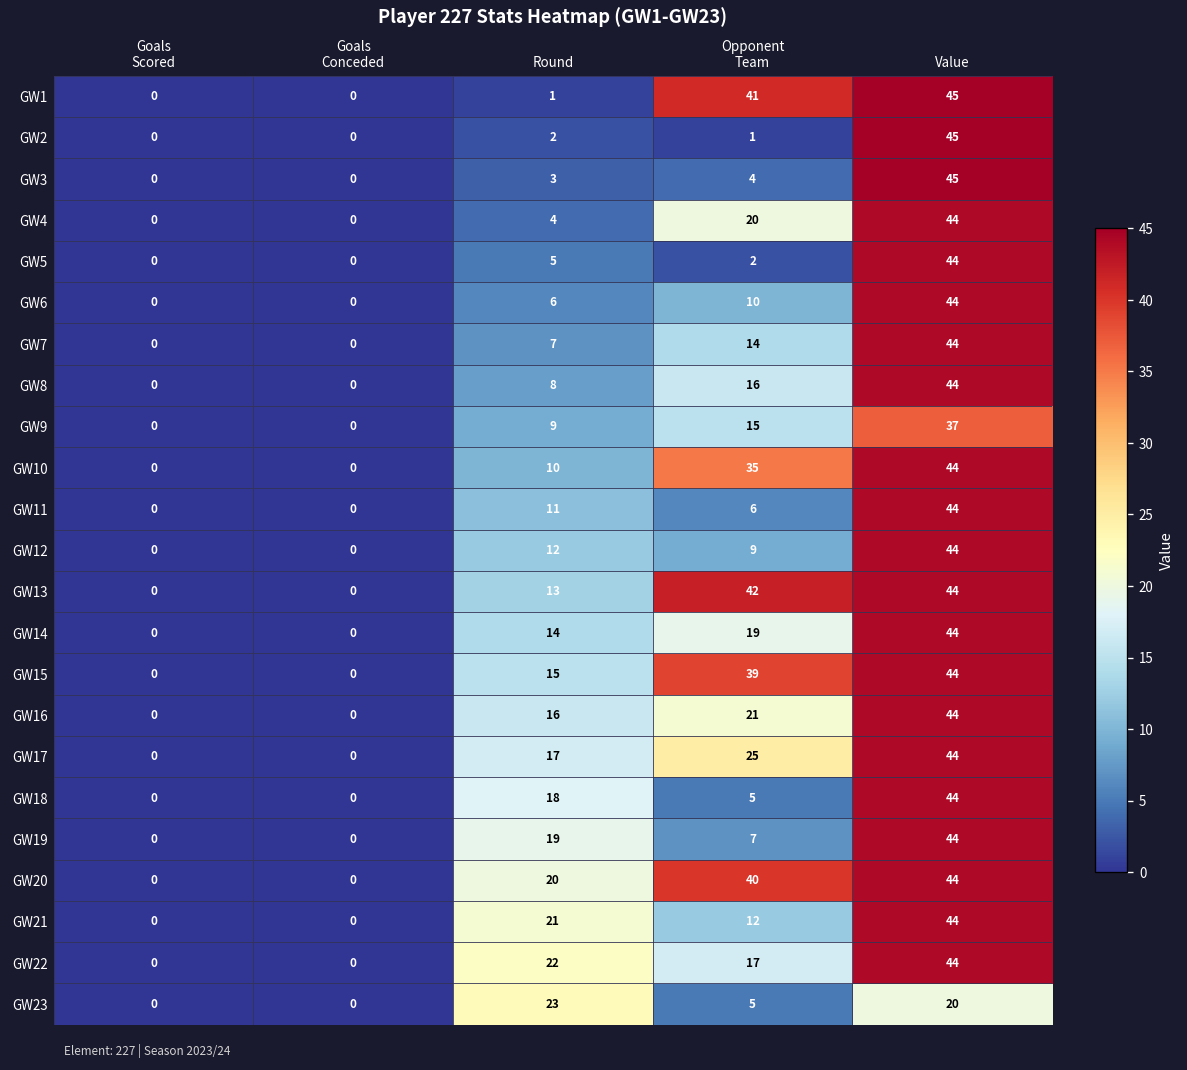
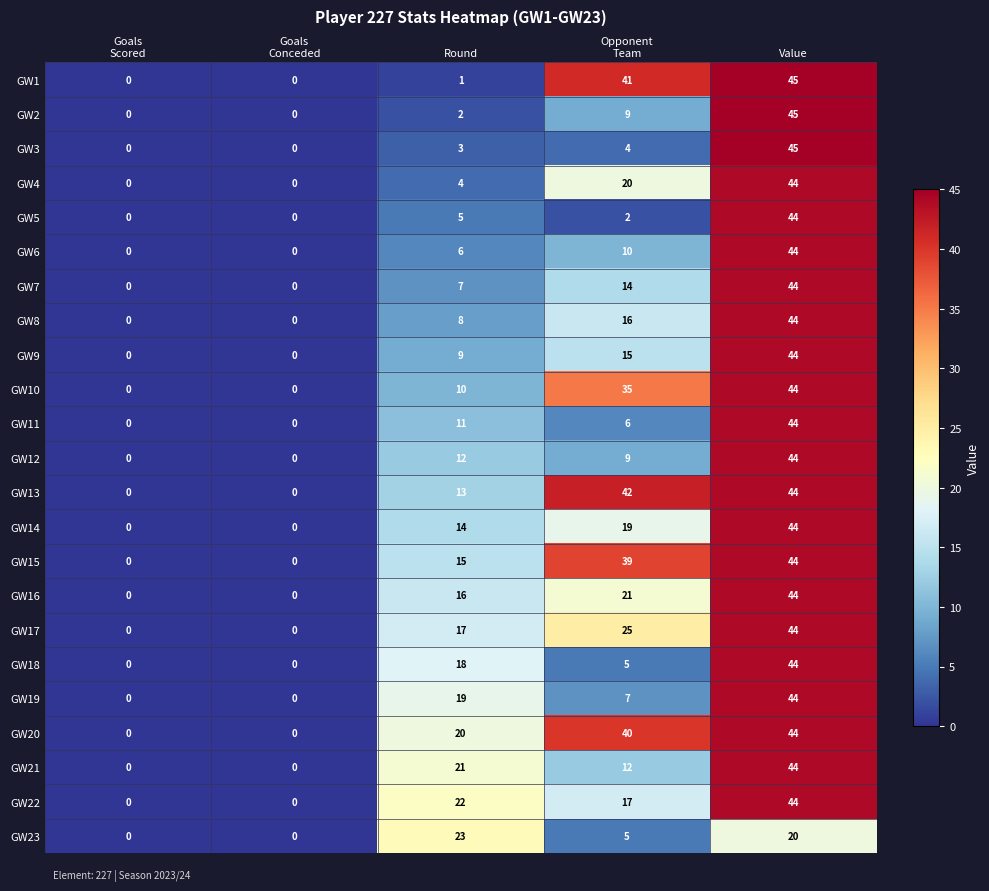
  {
    "GW1": {
      "Goals Scored": 0,
      "Goals Conceded": 0,
      "Round": 1,
      "Opponent Team": 41,
      "Value": 45
    },
    "GW2": {
      "Goals Scored": 0,
      "Goals Conceded": 0,
      "Round": 2,
-     "Opponent Team": 1,
+     "Opponent Team": 9,
      "Value": 45
    },
    "GW3": {
      "Goals Scored": 0,
      "Goals Conceded": 0,
      "Round": 3,
      "Opponent Team": 4,
      "Value": 45
    },
    "GW4": {
      "Goals Scored": 0,
      "Goals Conceded": 0,
      "Round": 4,
      "Opponent Team": 20,
      "Value": 44
    },
    "GW5": {
      "Goals Scored": 0,
      "Goals Conceded": 0,
      "Round": 5,
      "Opponent Team": 2,
      "Value": 44
    },
    "GW6": {
      "Goals Scored": 0,
      "Goals Conceded": 0,
      "Round": 6,
      "Opponent Team": 10,
      "Value": 44
    },
    "GW7": {
      "Goals Scored": 0,
      "Goals Conceded": 0,
      "Round": 7,
      "Opponent Team": 14,
      "Value": 44
    },
    "GW8": {
      "Goals Scored": 0,
      "Goals Conceded": 0,
      "Round": 8,
      "Opponent Team": 16,
      "Value": 44
    },
    "GW9": {
      "Goals Scored": 0,
      "Goals Conceded": 0,
      "Round": 9,
      "Opponent Team": 15,
-     "Value": 37
+     "Value": 44
    },
    "GW10": {
      "Goals Scored": 0,
      "Goals Conceded": 0,
      "Round": 10,
      "Opponent Team": 35,
      "Value": 44
    },
    "GW11": {
      "Goals Scored": 0,
      "Goals Conceded": 0,
      "Round": 11,
      "Opponent Team": 6,
      "Value": 44
    },
    "GW12": {
      "Goals Scored": 0,
      "Goals Conceded": 0,
      "Round": 12,
      "Opponent Team": 9,
      "Value": 44
    },
    "GW13": {
      "Goals Scored": 0,
      "Goals Conceded": 0,
      "Round": 13,
      "Opponent Team": 42,
      "Value": 44
    },
    "GW14": {
      "Goals Scored": 0,
      "Goals Conceded": 0,
      "Round": 14,
      "Opponent Team": 19,
      "Value": 44
    },
    "GW15": {
      "Goals Scored": 0,
      "Goals Conceded": 0,
      "Round": 15,
      "Opponent Team": 39,
      "Value": 44
    },
    "GW16": {
      "Goals Scored": 0,
      "Goals Conceded": 0,
      "Round": 16,
      "Opponent Team": 21,
      "Value": 44
    },
    "GW17": {
      "Goals Scored": 0,
      "Goals Conceded": 0,
      "Round": 17,
      "Opponent Team": 25,
      "Value": 44
    },
    "GW18": {
      "Goals Scored": 0,
      "Goals Conceded": 0,
      "Round": 18,
      "Opponent Team": 5,
      "Value": 44
    },
    "GW19": {
      "Goals Scored": 0,
      "Goals Conceded": 0,
      "Round": 19,
      "Opponent Team": 7,
      "Value": 44
    },
    "GW20": {
      "Goals Scored": 0,
      "Goals Conceded": 0,
      "Round": 20,
      "Opponent Team": 40,
      "Value": 44
    },
    "GW21": {
      "Goals Scored": 0,
      "Goals Conceded": 0,
      "Round": 21,
      "Opponent Team": 12,
      "Value": 44
    },
    "GW22": {
      "Goals Scored": 0,
      "Goals Conceded": 0,
      "Round": 22,
      "Opponent Team": 17,
      "Value": 44
    },
    "GW23": {
      "Goals Scored": 0,
      "Goals Conceded": 0,
      "Round": 23,
      "Opponent Team": 5,
      "Value": 20
    }
  }
